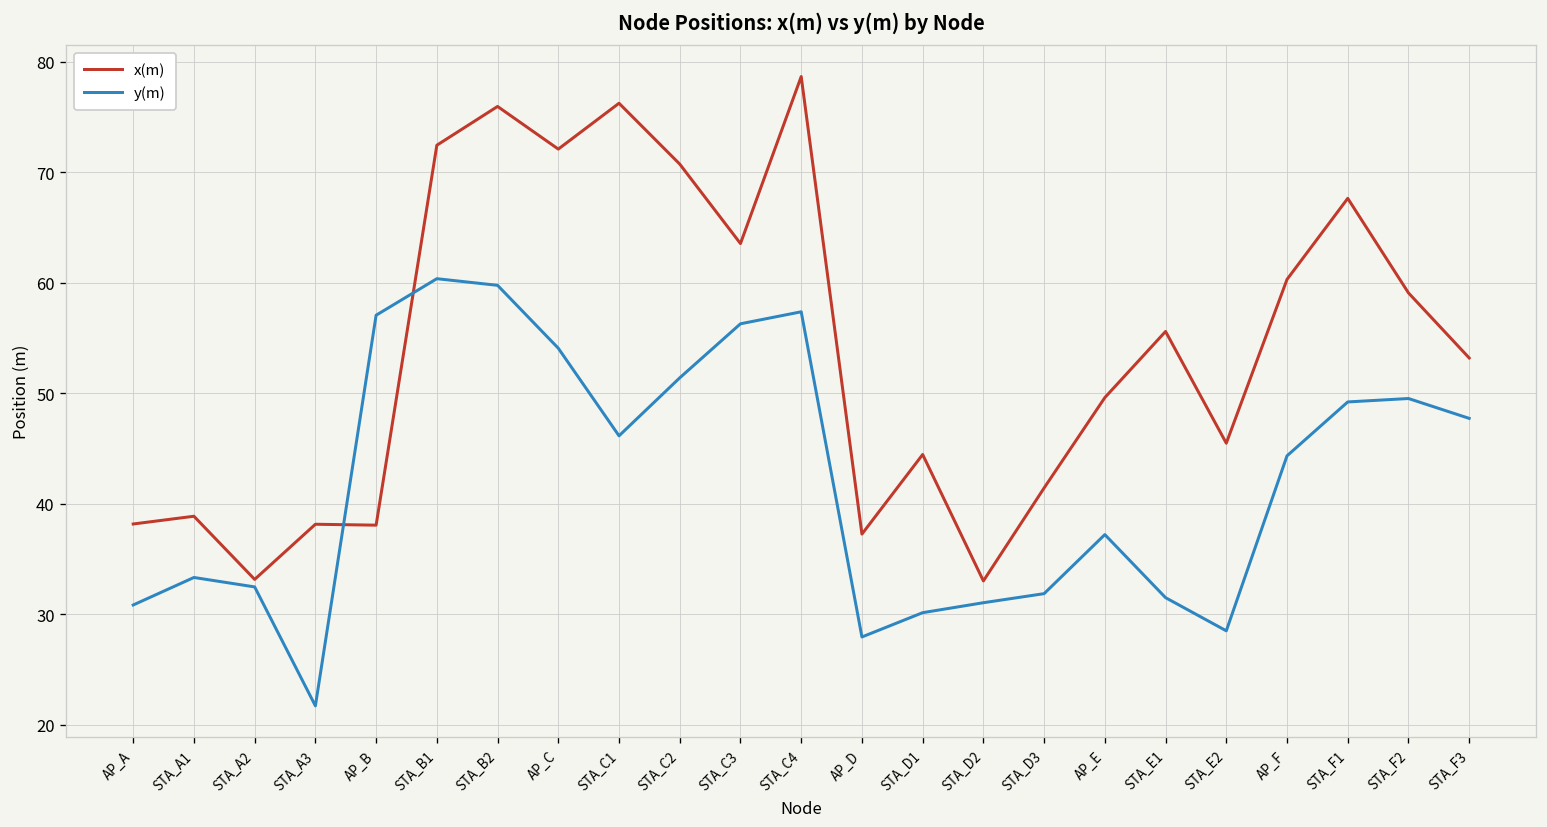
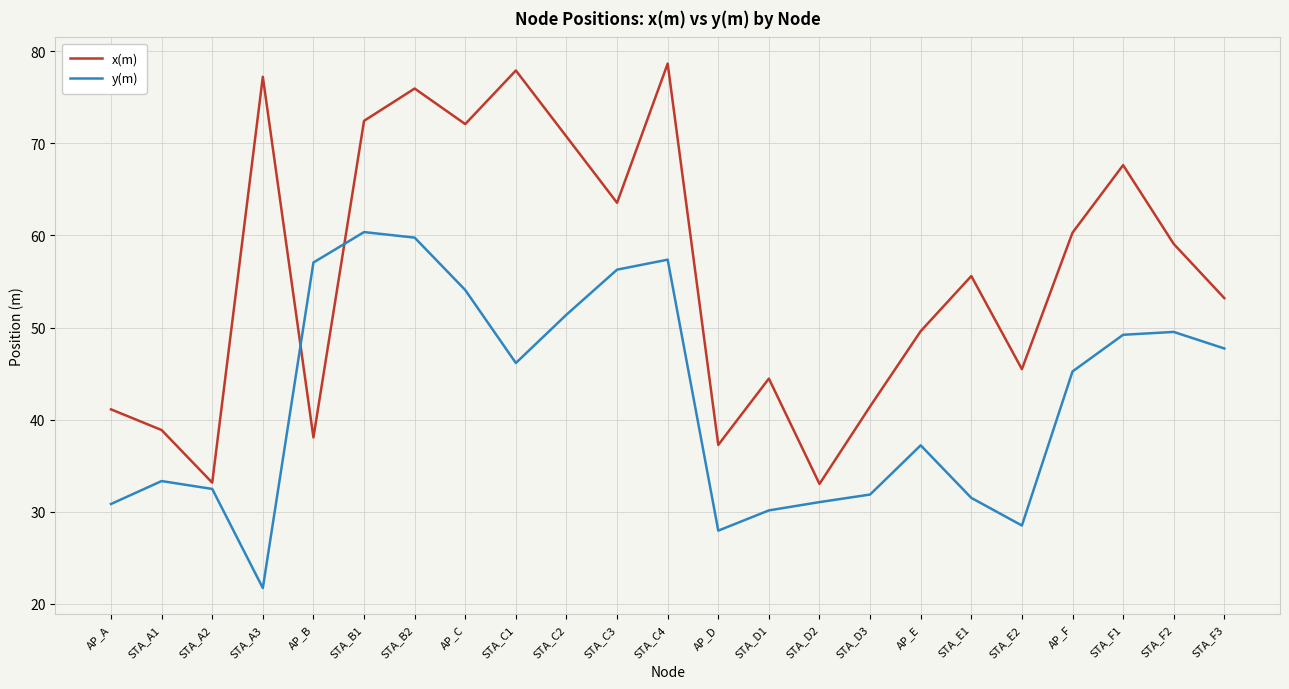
  {
    "x(m)": {
-     "AP_A": 38,
+     "AP_A": 41,
      "STA_A1": 39,
      "STA_A2": 33,
-     "STA_A3": 38,
+     "STA_A3": 77,
      "AP_B": 38,
      "STA_B1": 72,
      "STA_B2": 76,
      "AP_C": 72,
-     "STA_C1": 76,
+     "STA_C1": 78,
      "STA_C2": 71,
      "STA_C3": 64,
      "STA_C4": 79,
      "AP_D": 37,
      "STA_D1": 44,
      "STA_D2": 33,
      "STA_D3": 41,
      "AP_E": 50,
      "STA_E1": 56,
      "STA_E2": 45,
      "AP_F": 60,
      "STA_F1": 68,
      "STA_F2": 59,
      "STA_F3": 53
    },
    "y(m)": {
      "AP_A": 31,
      "STA_A1": 33,
      "STA_A2": 32,
      "STA_A3": 22,
      "AP_B": 57,
      "STA_B1": 60,
      "STA_B2": 60,
      "AP_C": 54,
      "STA_C1": 46,
      "STA_C2": 51,
      "STA_C3": 56,
      "STA_C4": 57,
      "AP_D": 28,
      "STA_D1": 30,
      "STA_D2": 31,
      "STA_D3": 32,
      "AP_E": 37,
      "STA_E1": 31,
      "STA_E2": 28,
-     "AP_F": 44,
+     "AP_F": 45,
      "STA_F1": 49,
      "STA_F2": 50,
      "STA_F3": 48
    }
  }
